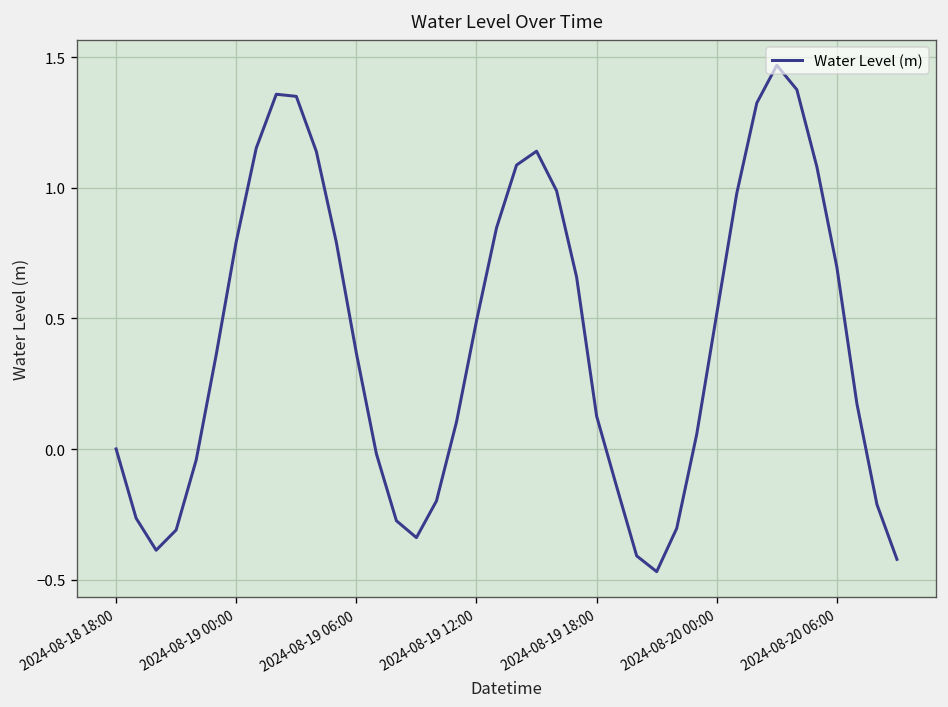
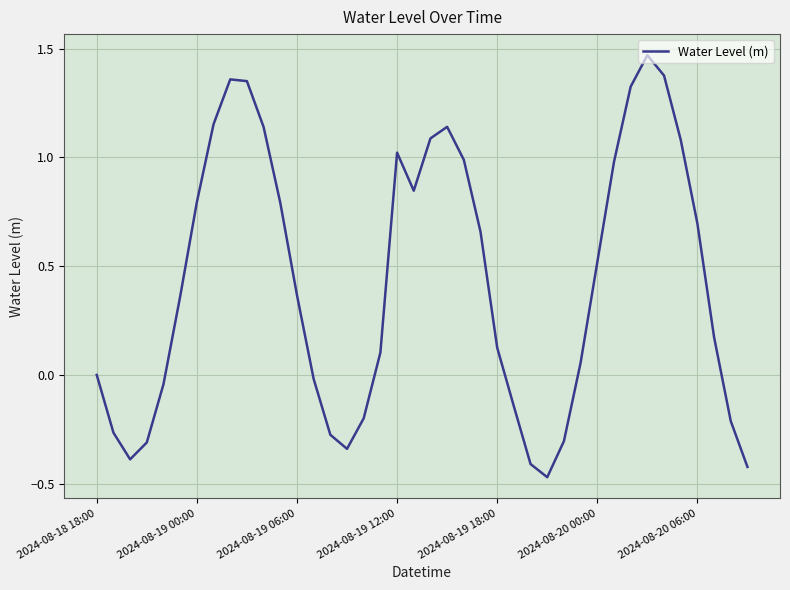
  {
    "2024-08-18 18:00": 0.00,
    "2024-08-19 00:00": 0.79,
    "2024-08-19 06:00": 0.37,
-   "2024-08-19 12:00": 0.49,
+   "2024-08-19 12:00": 1.02,
    "2024-08-19 18:00": 0.13,
    "2024-08-20 00:00": 0.52,
    "2024-08-20 06:00": 0.70
  }
